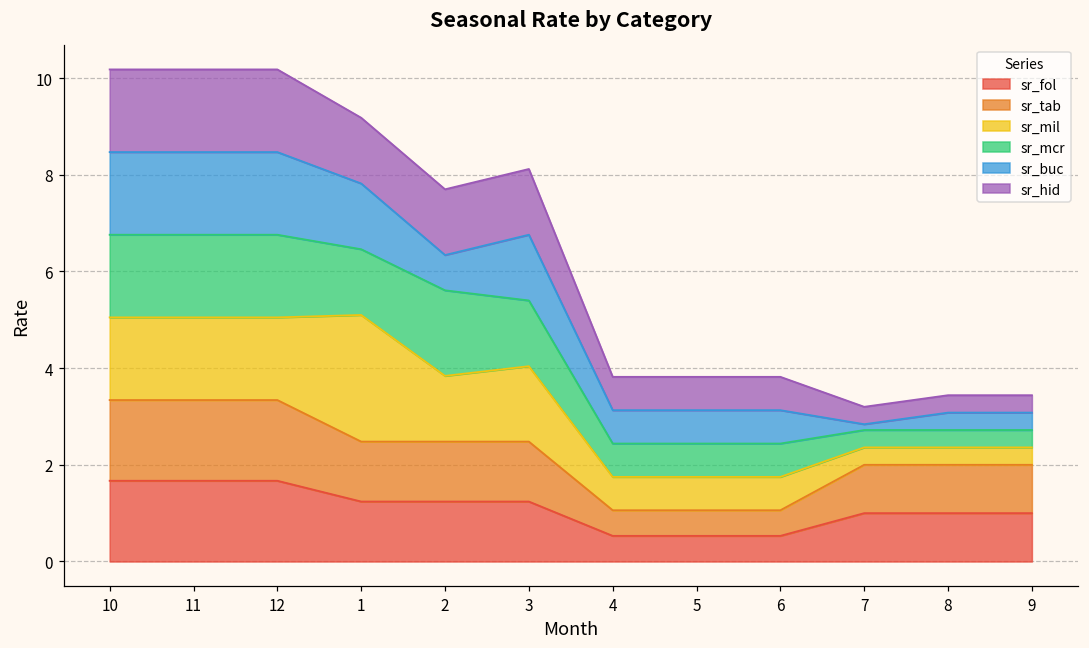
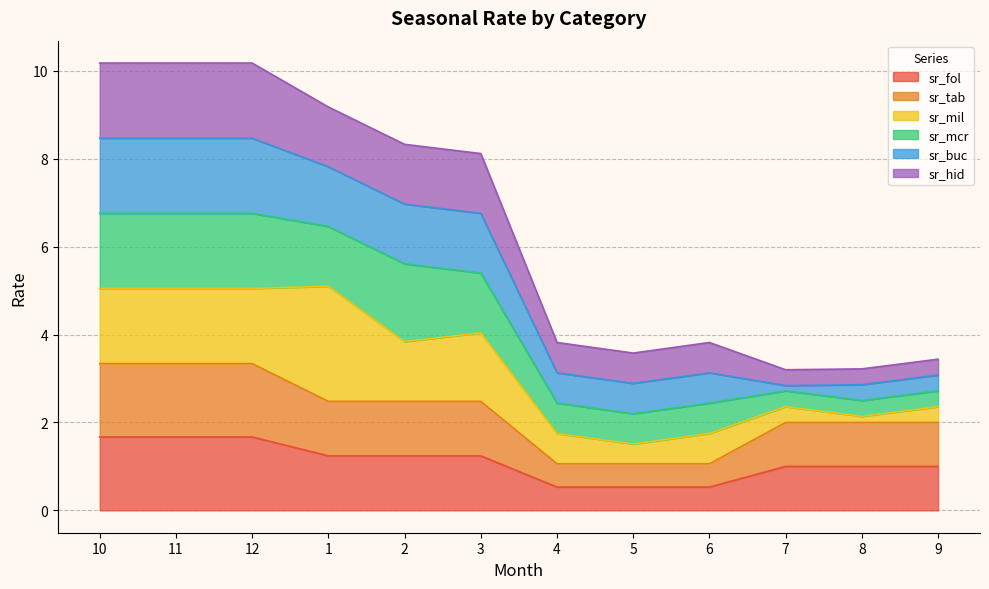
  {
    "sr_mil": {
      "10": 1.7,
      "11": 1.7,
      "12": 1.7,
      "1": 2.6,
      "2": 1.4,
      "3": 1.6,
      "4": 0.7,
-     "5": 0.7,
+     "5": 0.4,
      "6": 0.7,
      "7": 0.4,
-     "8": 0.4,
+     "8": 0.1,
      "9": 0.4
    },
    "sr_mcr": {
      "10": 1.7,
      "11": 1.7,
      "12": 1.7,
      "1": 1.4,
      "2": 1.8,
      "3": 1.4,
      "4": 0.7,
      "5": 0.7,
      "6": 0.7,
      "7": 0.4,
      "8": 0.4,
      "9": 0.4
    },
    "sr_buc": {
      "10": 1.7,
      "11": 1.7,
      "12": 1.7,
      "1": 1.4,
-     "2": 0.7,
+     "2": 1.4,
      "3": 1.4,
      "4": 0.7,
      "5": 0.7,
      "6": 0.7,
      "7": 0.1,
      "8": 0.4,
      "9": 0.4
    },
    "sr_hid": {
      "10": 1.7,
      "11": 1.7,
      "12": 1.7,
      "1": 1.4,
      "2": 1.4,
      "3": 1.4,
      "4": 0.7,
      "5": 0.7,
      "6": 0.7,
      "7": 0.4,
      "8": 0.4,
      "9": 0.4
    }
  }
